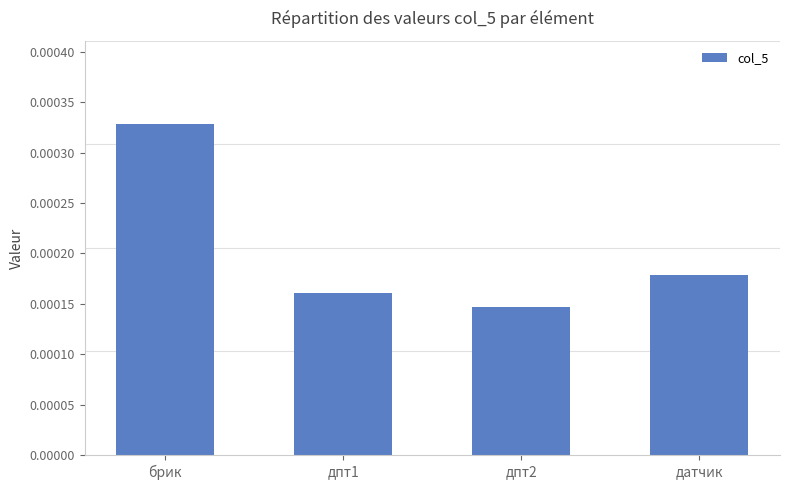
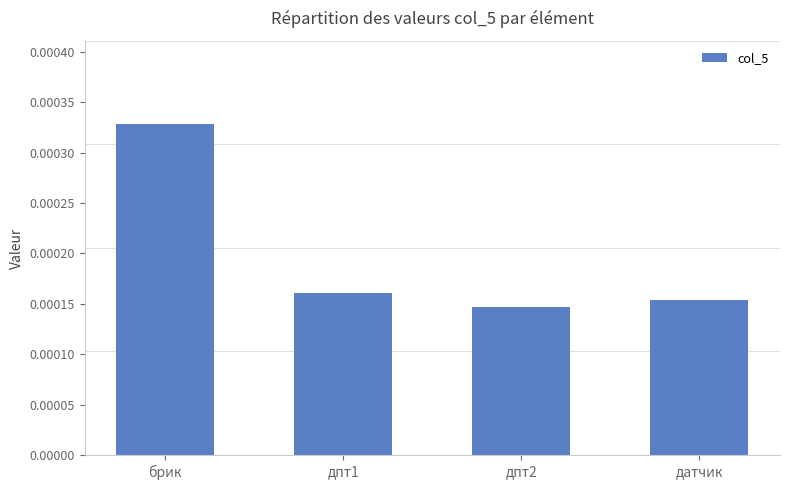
  {
    "брик": 0.000329,
    "дпт1": 0.000161,
    "дпт2": 0.000147,
-   "датчик": 0.000178
+   "датчик": 0.000153
  }
